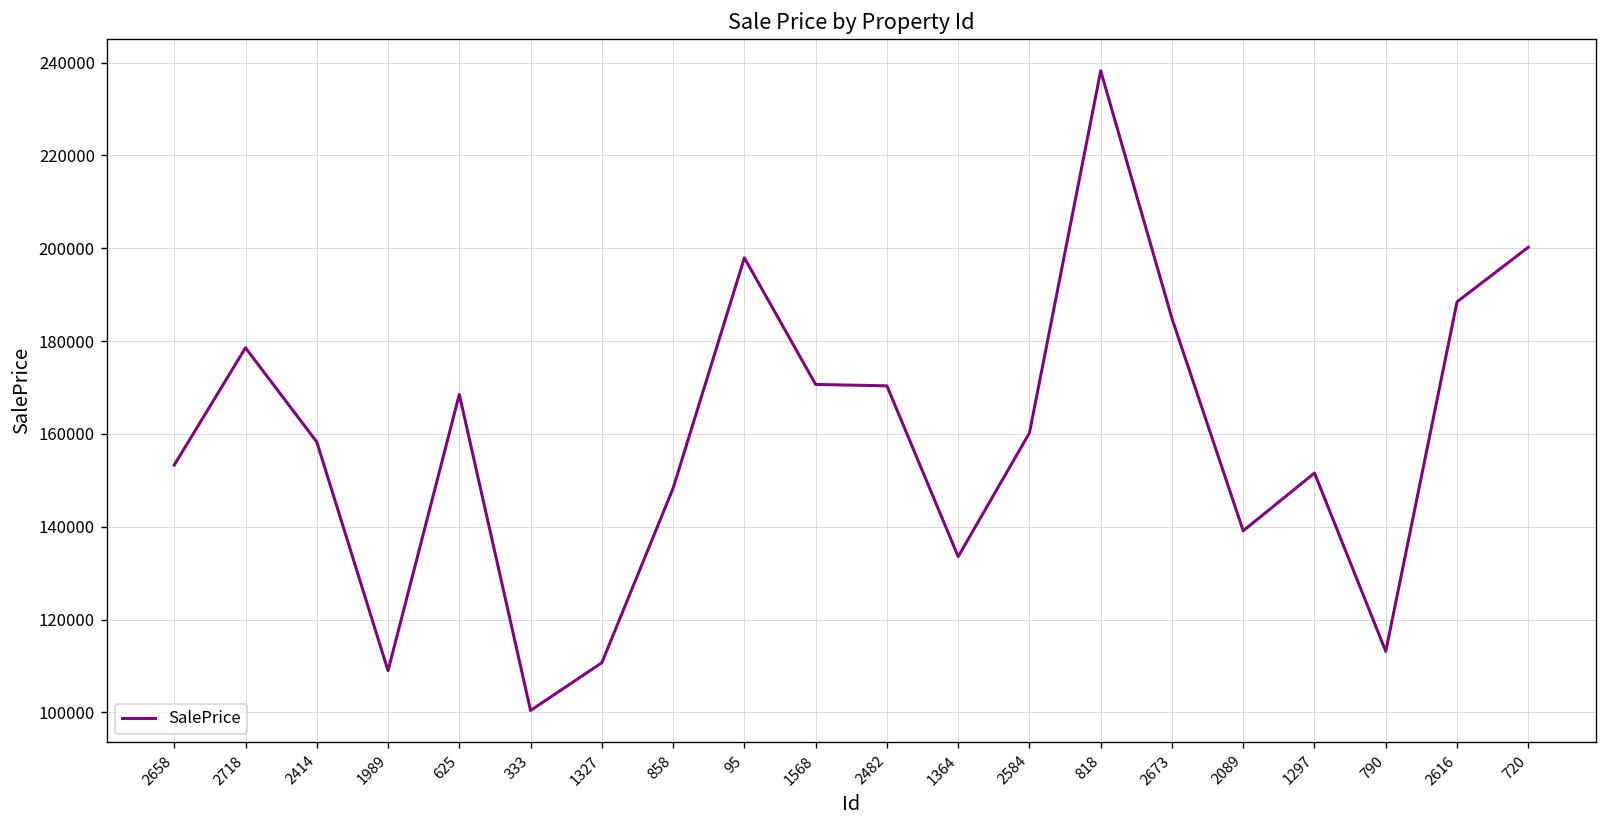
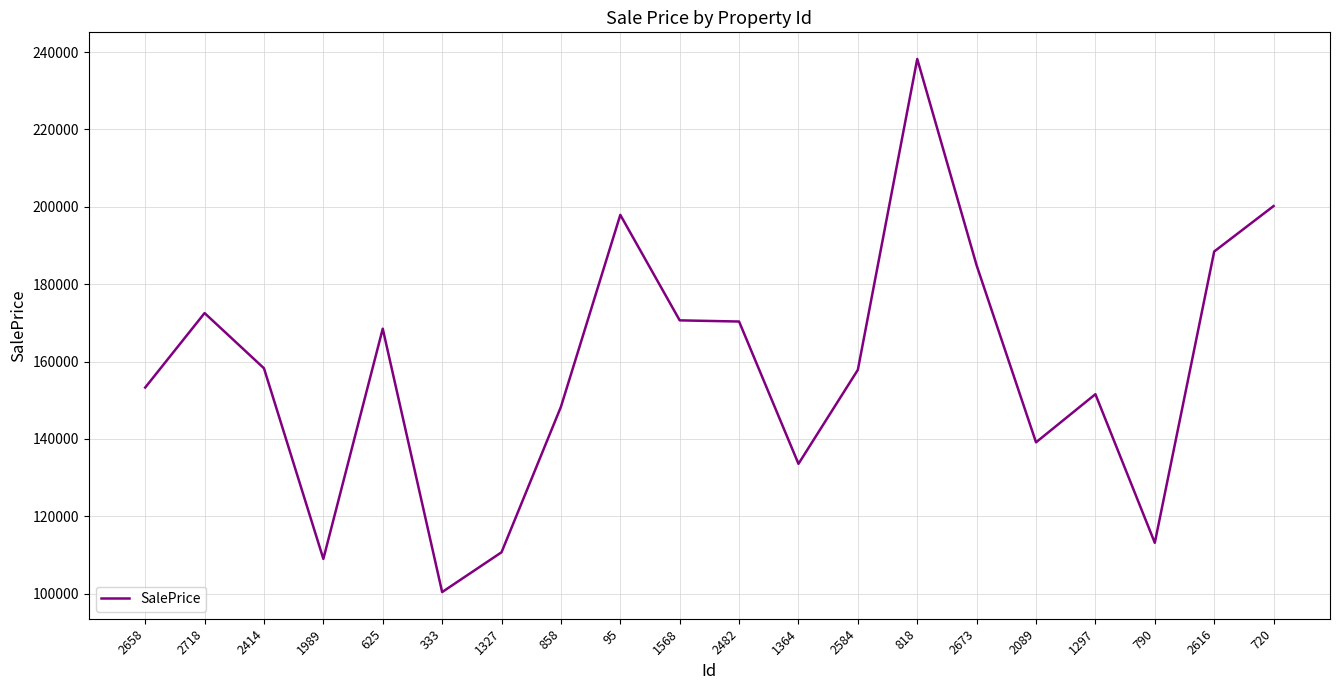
  {
    "2658": 153000,
-   "2718": 179000,
+   "2718": 173000,
    "2414": 158000,
    "1989": 109000,
    "625": 168000,
    "333": 100000,
    "1327": 111000,
    "858": 148000,
    "95": 198000,
    "1568": 171000,
    "2482": 170000,
    "1364": 134000,
-   "2584": 160000,
+   "2584": 158000,
    "818": 238000,
    "2673": 185000,
    "2089": 139000,
    "1297": 152000,
    "790": 113000,
    "2616": 188000,
    "720": 200000
  }
